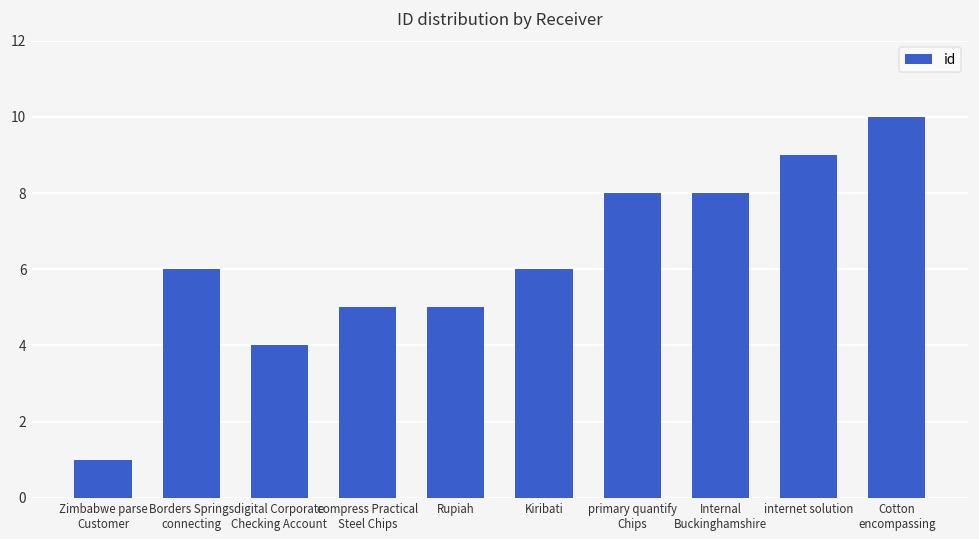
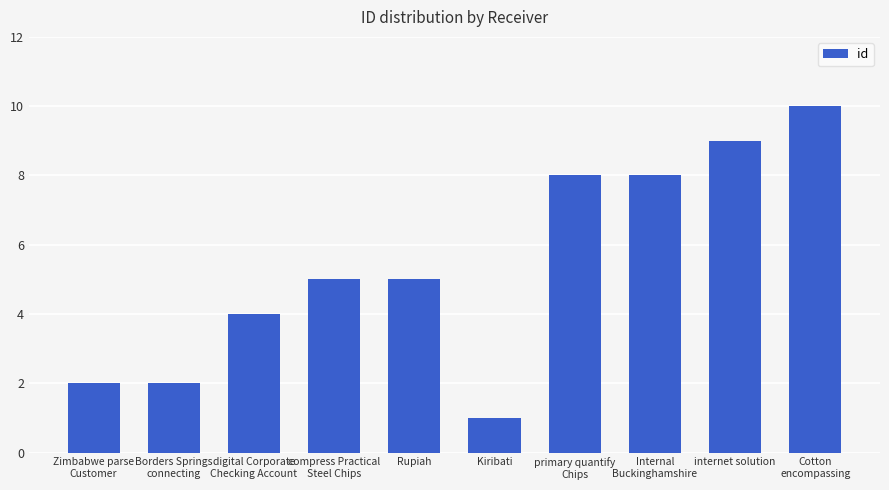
  {
-   "Zimbabwe parse Customer": 1,
-   "Borders Springs connecting": 6,
+   "Zimbabwe parse Customer": 2,
+   "Borders Springs connecting": 2,
    "digital Corporate Checking Account": 4,
    "compress Practical Steel Chips": 5,
    "Rupiah": 5,
-   "Kiribati": 6,
+   "Kiribati": 1,
    "primary quantify Chips": 8,
    "Internal Buckinghamshire": 8,
    "internet solution": 9,
    "Cotton encompassing": 10
  }
